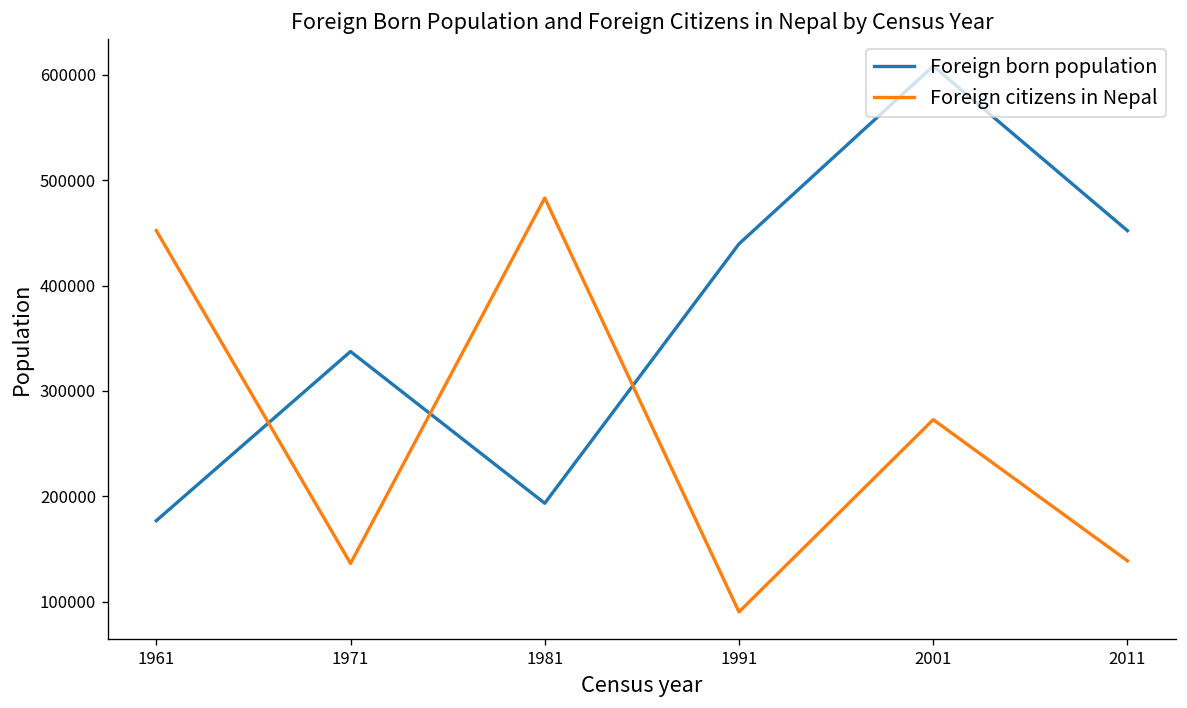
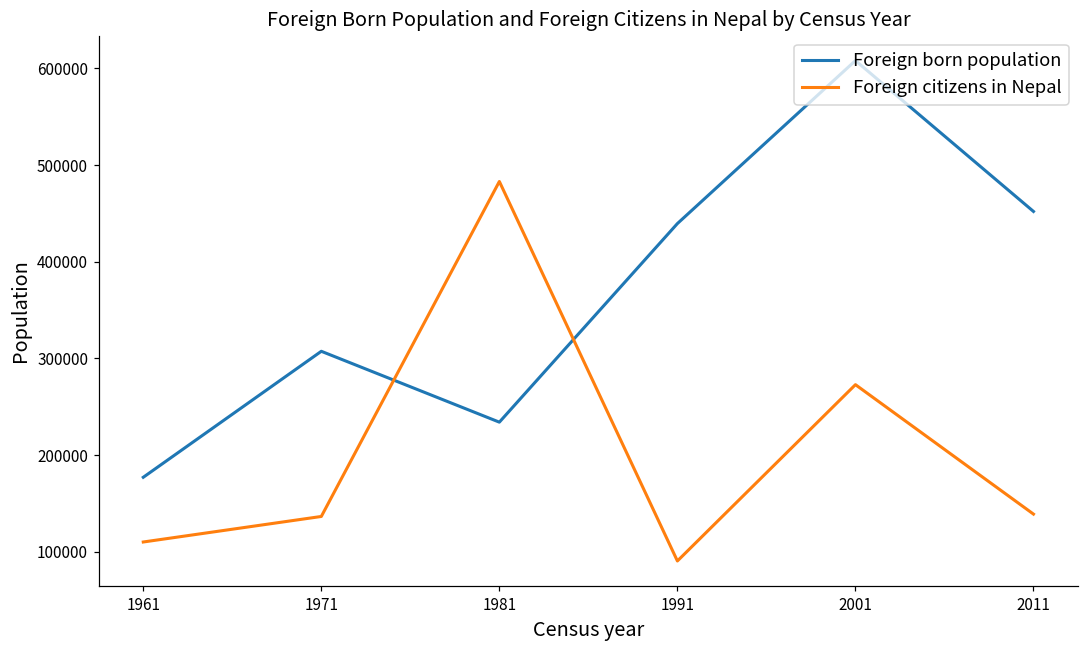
  {
    "Foreign born population": {
      "1961": 180000,
-     "1971": 340000,
-     "1981": 190000,
+     "1971": 310000,
+     "1981": 230000,
      "1991": 440000,
      "2011": 450000
    },
    "Foreign citizens in Nepal": {
-     "1961": 450000,
+     "1961": 110000,
      "1971": 140000,
      "1981": 480000,
      "1991": 90000,
      "2001": 270000,
      "2011": 140000
    }
  }
